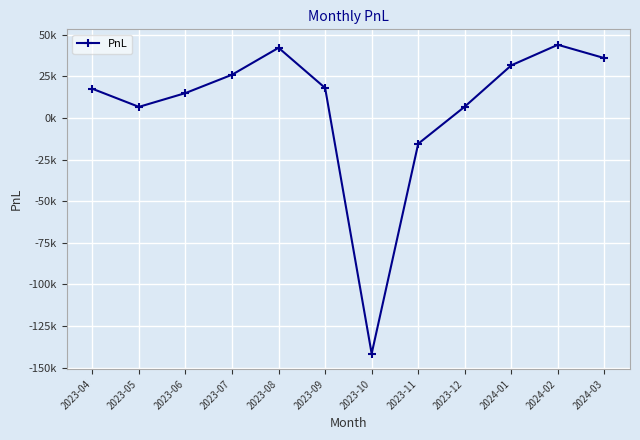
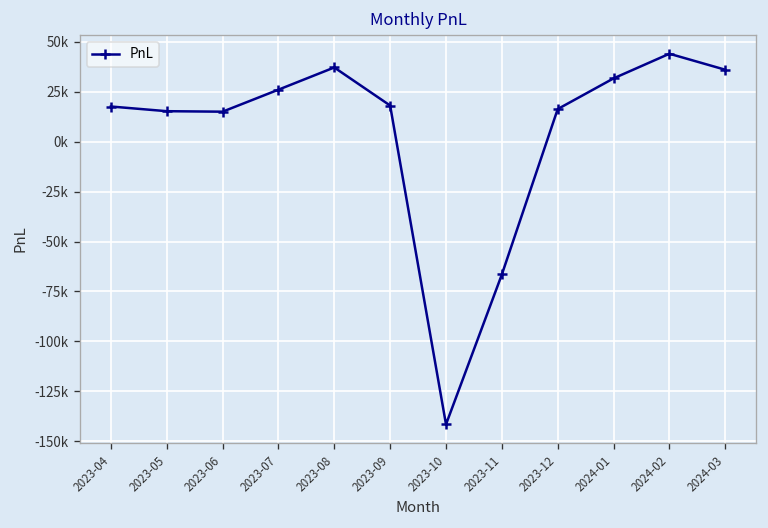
  {
    "2023-04": 18000,
-   "2023-05": 7000,
+   "2023-05": 15000,
    "2023-06": 15000,
    "2023-07": 26000,
-   "2023-08": 42000,
+   "2023-08": 37000,
    "2023-09": 18000,
    "2023-10": -142000,
-   "2023-11": -15000,
-   "2023-12": 7000,
+   "2023-11": -67000,
+   "2023-12": 16000,
    "2024-01": 32000,
    "2024-02": 44000,
    "2024-03": 36000
  }
